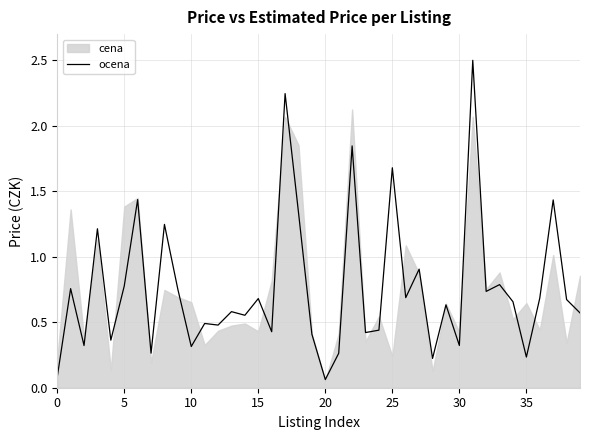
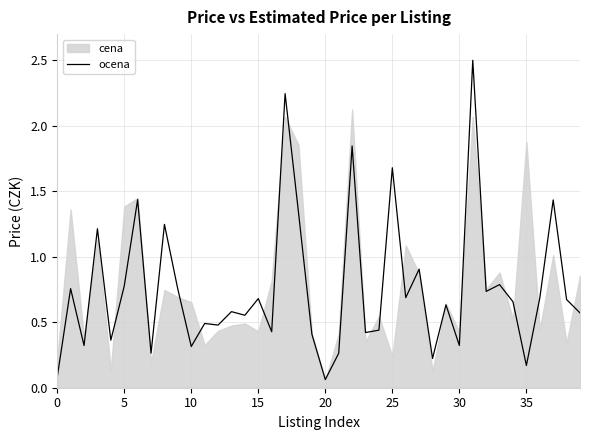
  {
    "ocena": {
      "0": 0.08,
      "5": 0.78,
      "10": 0.31,
      "15": 0.68,
      "25": 1.68,
      "30": 0.32,
-     "35": 0.23
+     "35": 0.17
    },
    "cena": {
      "0": 0.21,
      "5": 1.38,
      "10": 0.65,
      "15": 0.43,
      "25": 0.24,
      "30": 0.42,
-     "35": 0.65
+     "35": 1.88
    }
  }
